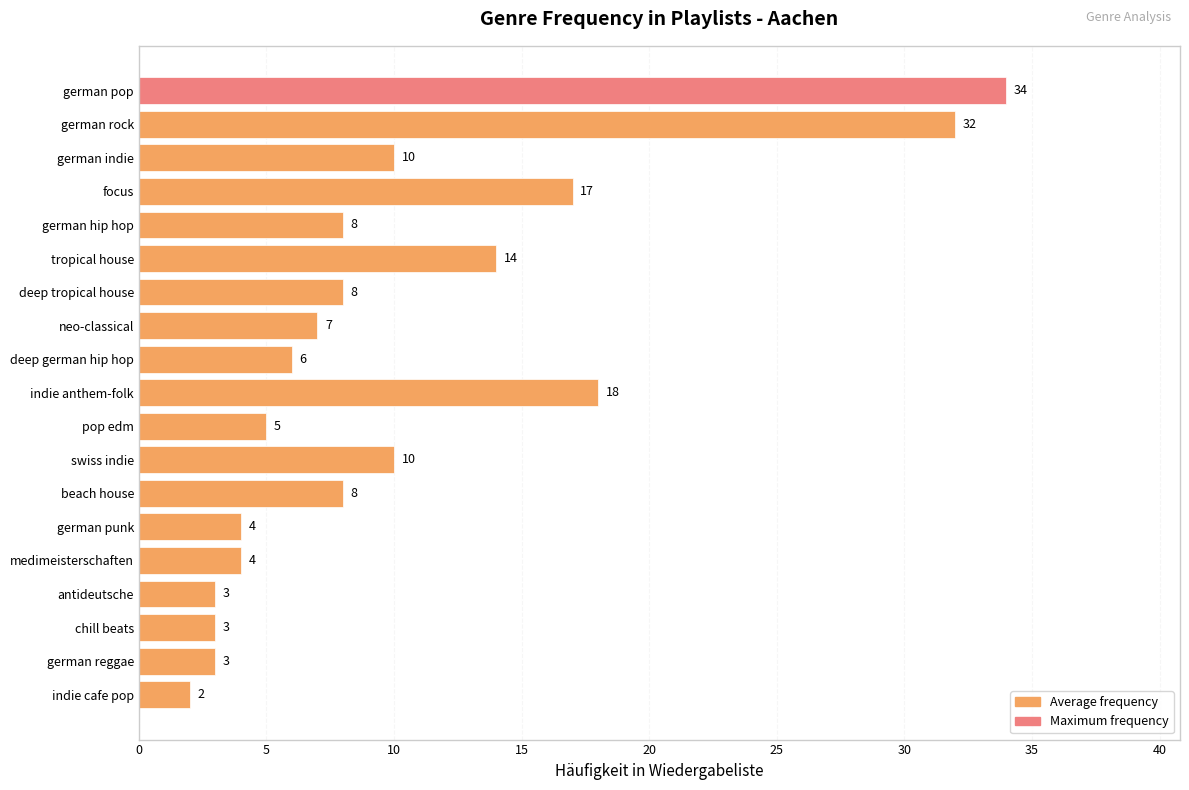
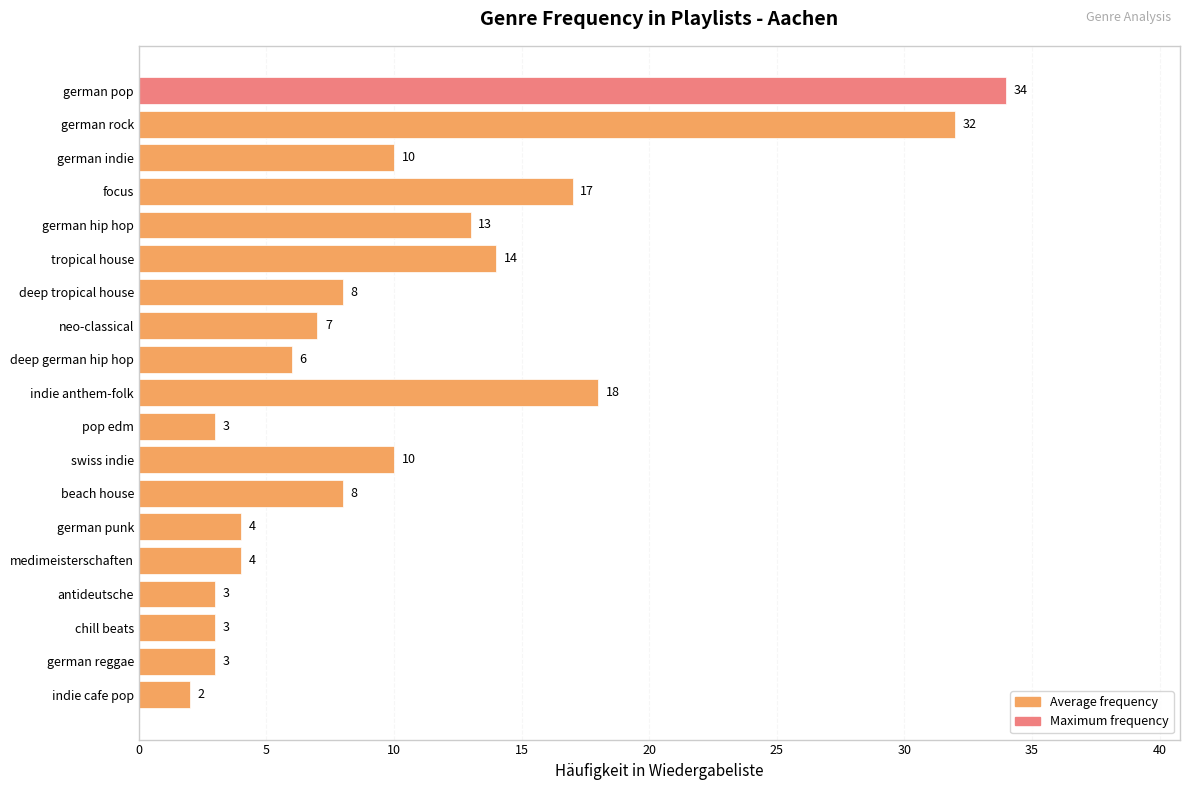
  {
    "german pop": 34,
    "german rock": 32,
    "german indie": 10,
    "focus": 17,
-   "german hip hop": 8,
+   "german hip hop": 13,
    "tropical house": 14,
    "deep tropical house": 8,
    "neo-classical": 7,
    "deep german hip hop": 6,
    "indie anthem-folk": 18,
-   "pop edm": 5,
+   "pop edm": 3,
    "swiss indie": 10,
    "beach house": 8,
    "german punk": 4,
    "medimeisterschaften": 4,
    "antideutsche": 3,
    "chill beats": 3,
    "german reggae": 3,
    "indie cafe pop": 2
  }
